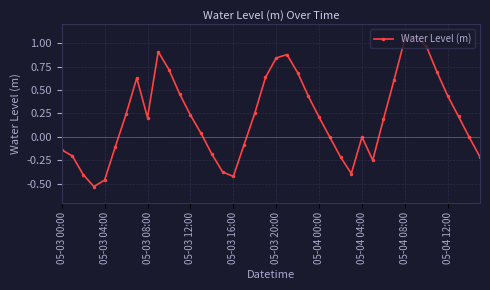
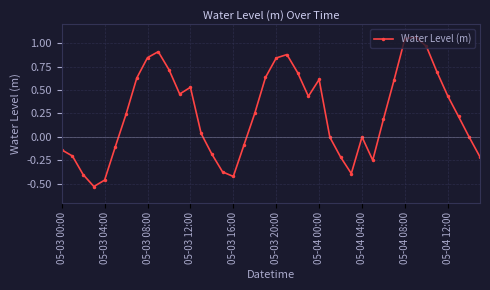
  {
    "05-03 00:00": -0.1,
    "05-03 04:00": -0.5,
-   "05-03 08:00": 0.2,
-   "05-03 12:00": 0.2,
+   "05-03 08:00": 0.8,
+   "05-03 12:00": 0.5,
    "05-03 16:00": -0.4,
    "05-03 20:00": 0.8,
-   "05-04 00:00": 0.2,
+   "05-04 00:00": 0.6,
    "05-04 04:00": 0.0,
    "05-04 12:00": 0.4
  }
